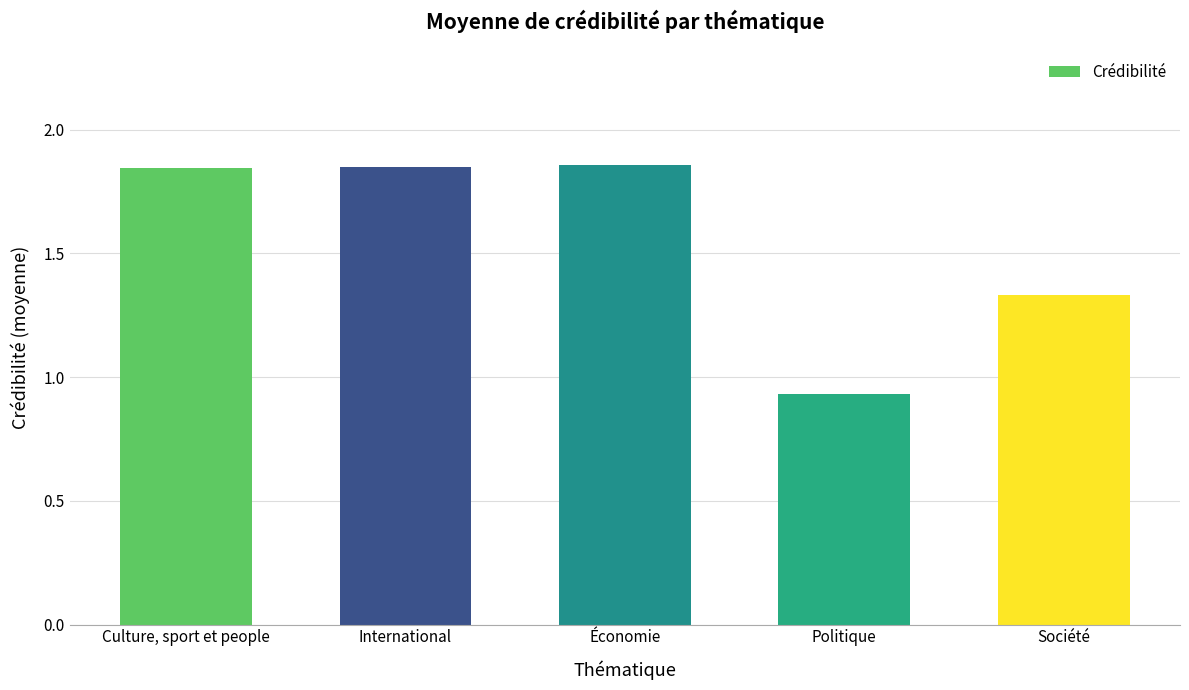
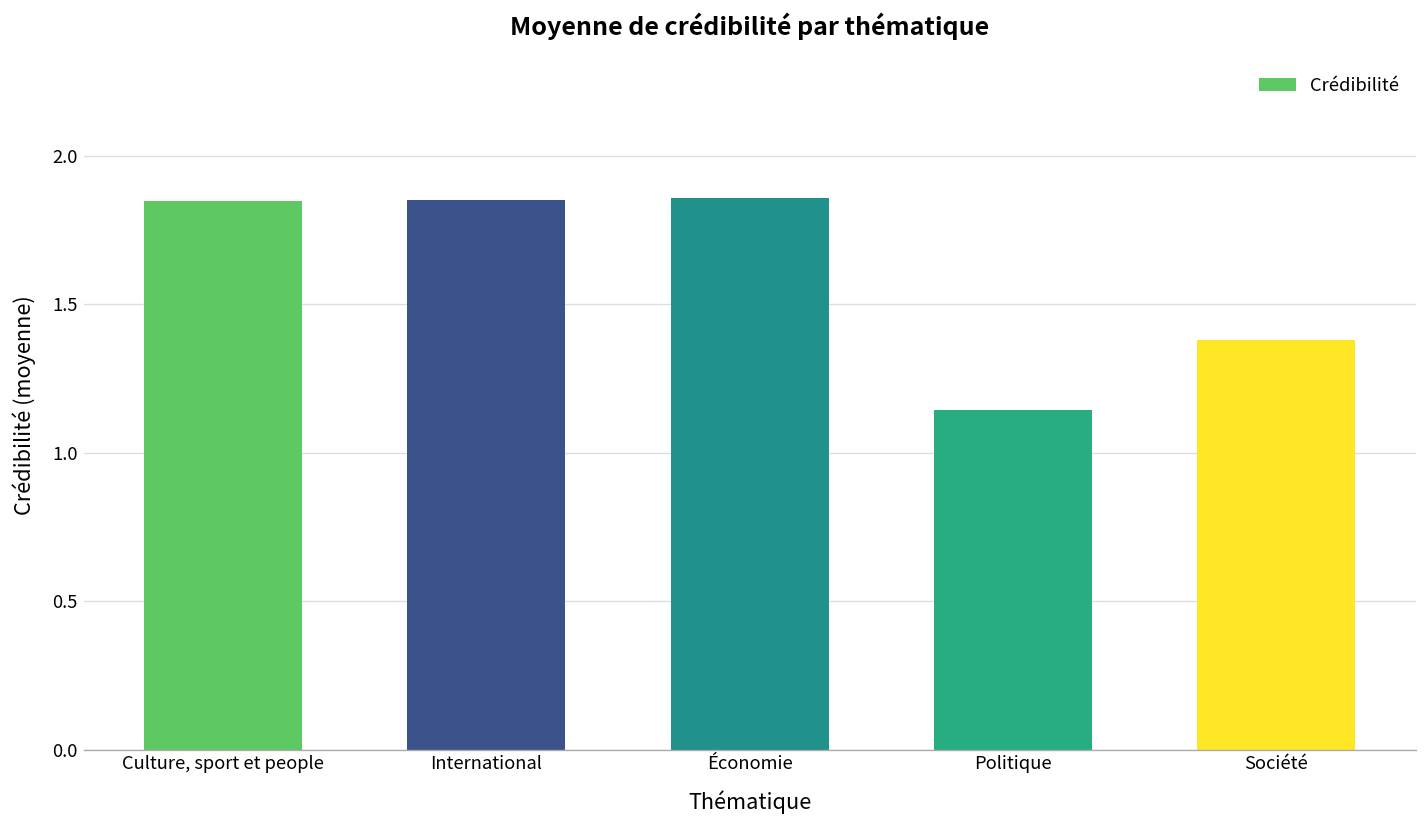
  {
    "Culture, sport et people": 1.85,
    "International": 1.85,
    "Économie": 1.86,
-   "Politique": 0.93,
-   "Société": 1.33
+   "Politique": 1.14,
+   "Société": 1.38
  }
